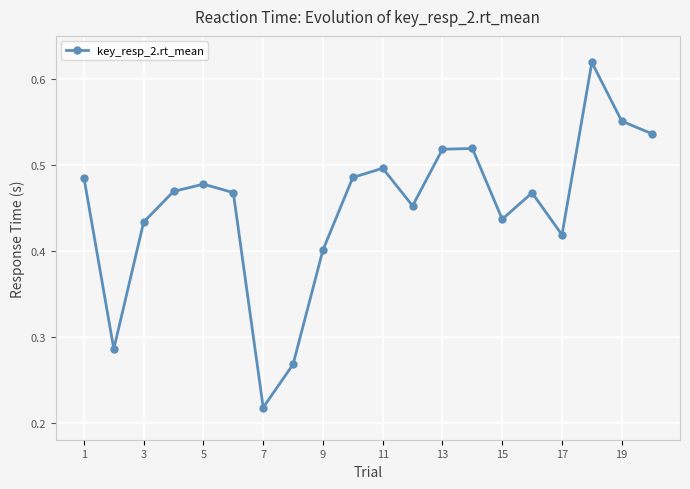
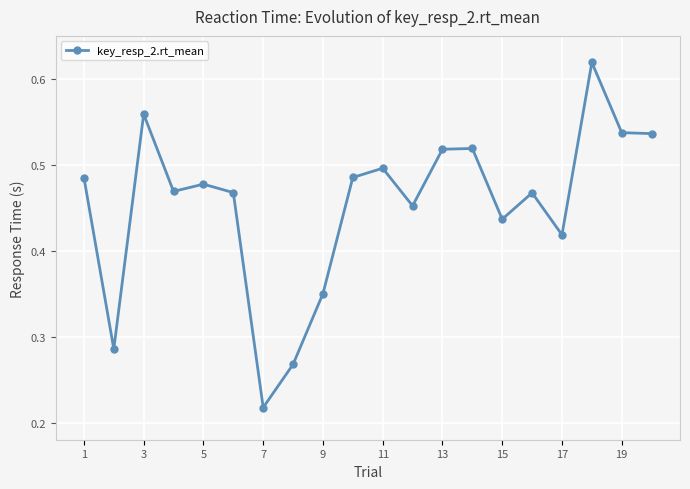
  {
    "1": 0.49,
-   "3": 0.43,
+   "3": 0.56,
    "5": 0.48,
    "7": 0.22,
-   "9": 0.40,
+   "9": 0.35,
    "11": 0.50,
    "13": 0.52,
    "15": 0.44,
    "17": 0.42,
-   "19": 0.55
+   "19": 0.54
  }
